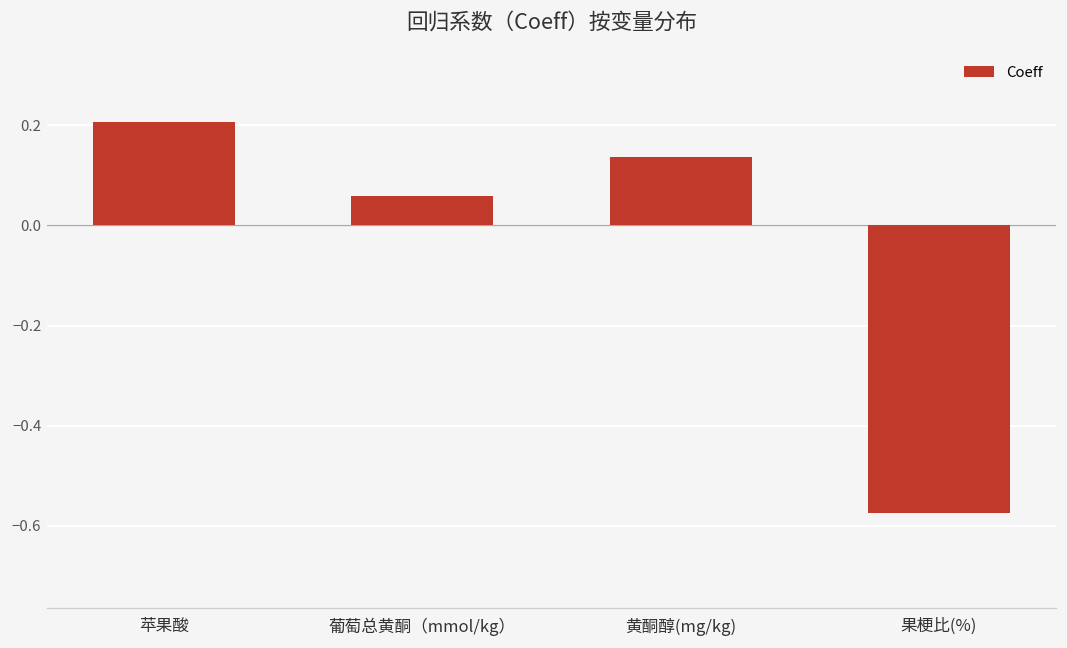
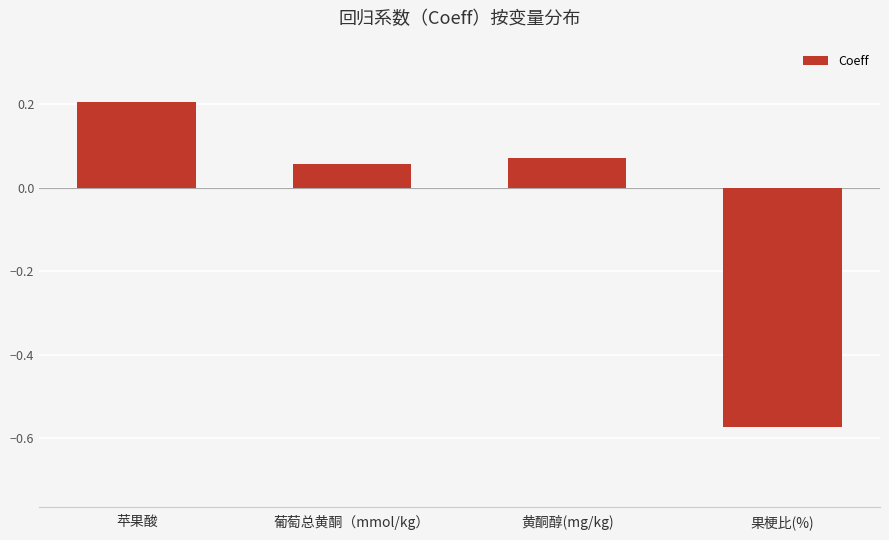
  {
    "苹果酸": 0.21,
    "葡萄总黄酮（mmol/kg）": 0.06,
-   "黄酮醇(mg/kg)": 0.14,
+   "黄酮醇(mg/kg)": 0.07,
    "果梗比(%)": -0.57
  }
